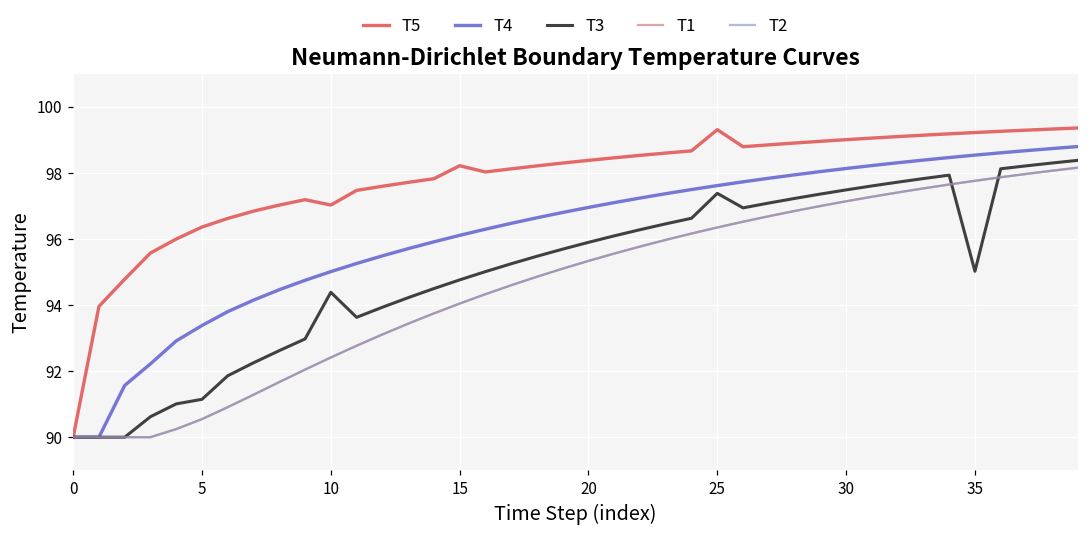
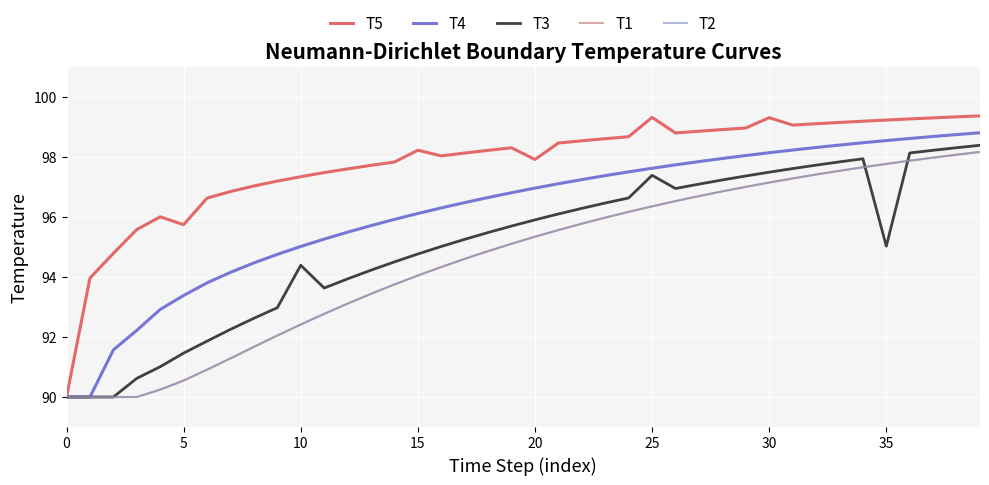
  {
    "T5": {
-     "5": 96.4,
-     "10": 97.0,
+     "5": 95.7,
+     "10": 97.3,
      "15": 98.2,
-     "20": 98.4,
+     "20": 97.9,
      "25": 99.3,
-     "30": 99.0,
+     "30": 99.3,
      "35": 99.2
    },
    "T3": {
-     "5": 91.1,
+     "5": 91.5,
      "10": 94.4,
      "15": 94.8,
      "20": 95.9,
      "25": 97.4,
      "30": 97.5,
      "35": 95.0
    }
  }
